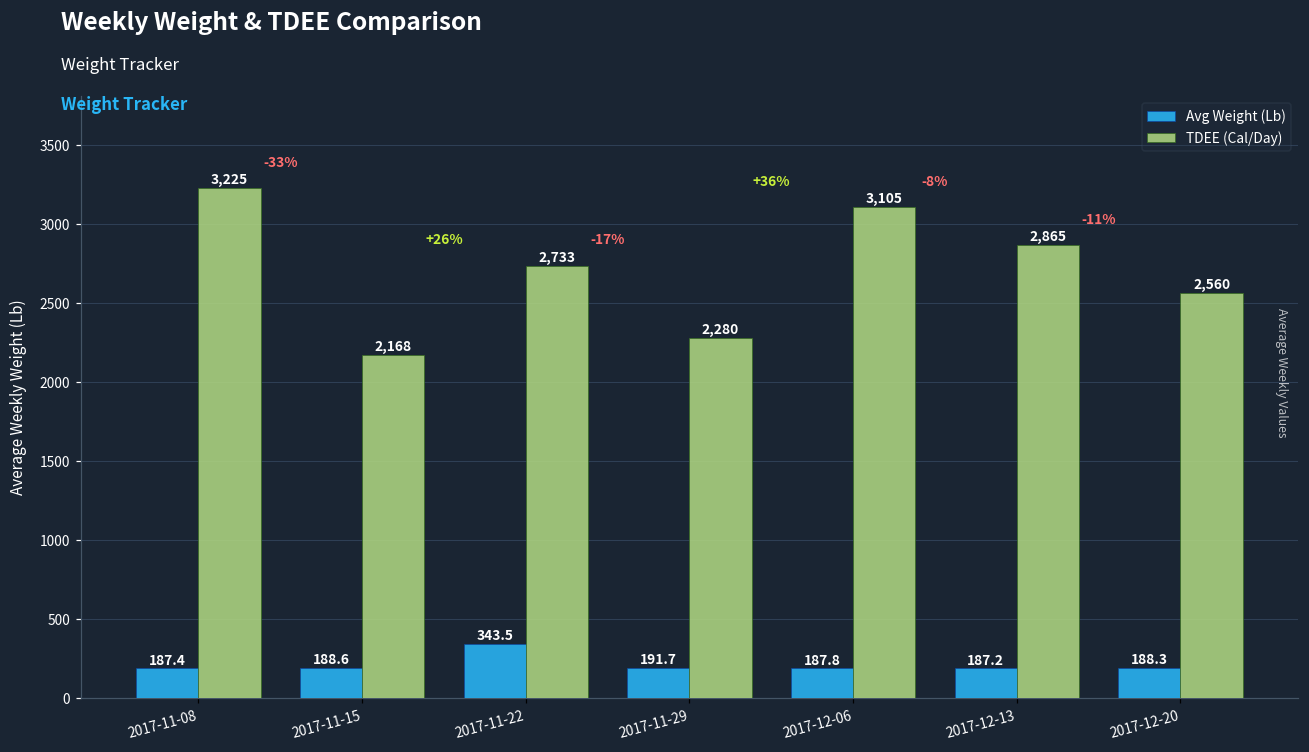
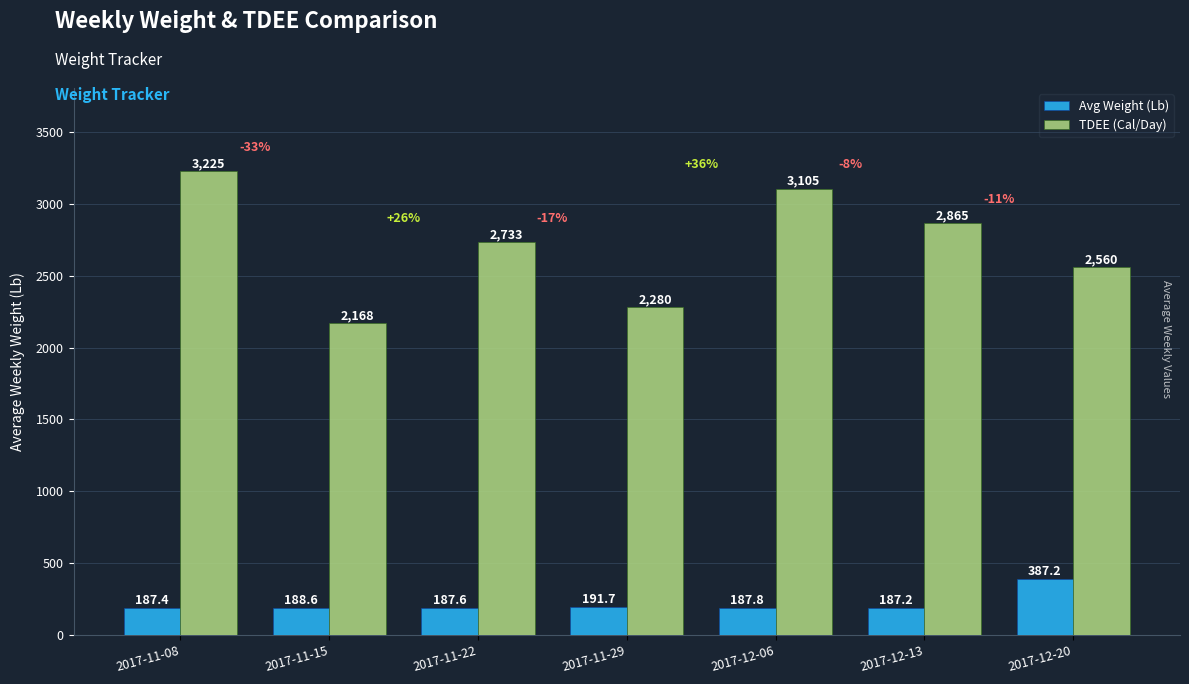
  {
    "Avg Weight (Lb)": {
      "2017-11-08": "187.4",
      "2017-11-15": "188.6",
-     "2017-11-22": "343.5",
+     "2017-11-22": "187.6",
      "2017-11-29": "191.7",
      "2017-12-06": "187.8",
      "2017-12-13": "187.2",
-     "2017-12-20": "188.3"
+     "2017-12-20": "387.2"
    },
    "TDEE (Cal/Day)": {
      "2017-11-08": "3,225",
      "2017-11-15": "2,168",
      "2017-11-22": "2,733",
      "2017-11-29": "2,280",
      "2017-12-06": "3,105",
      "2017-12-13": "2,865",
      "2017-12-20": "2,560"
    }
  }
